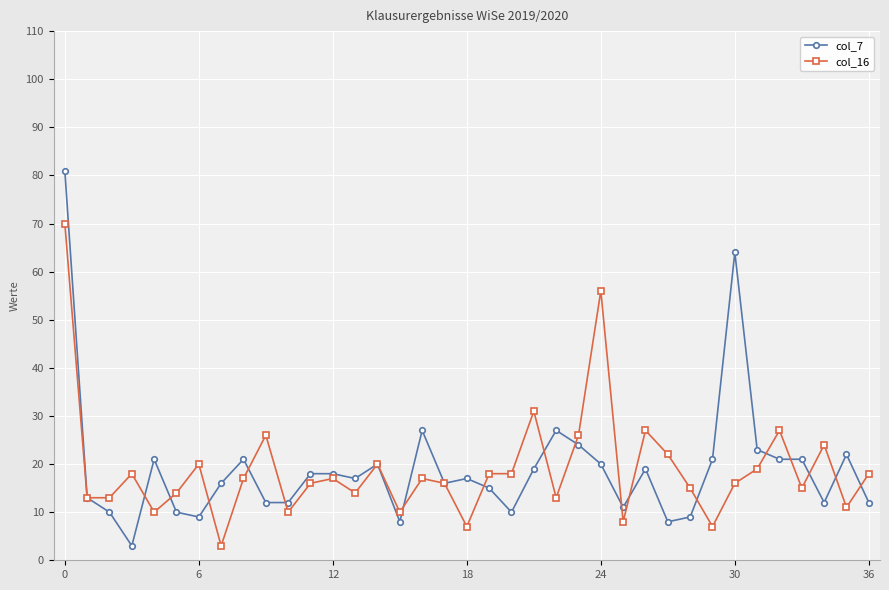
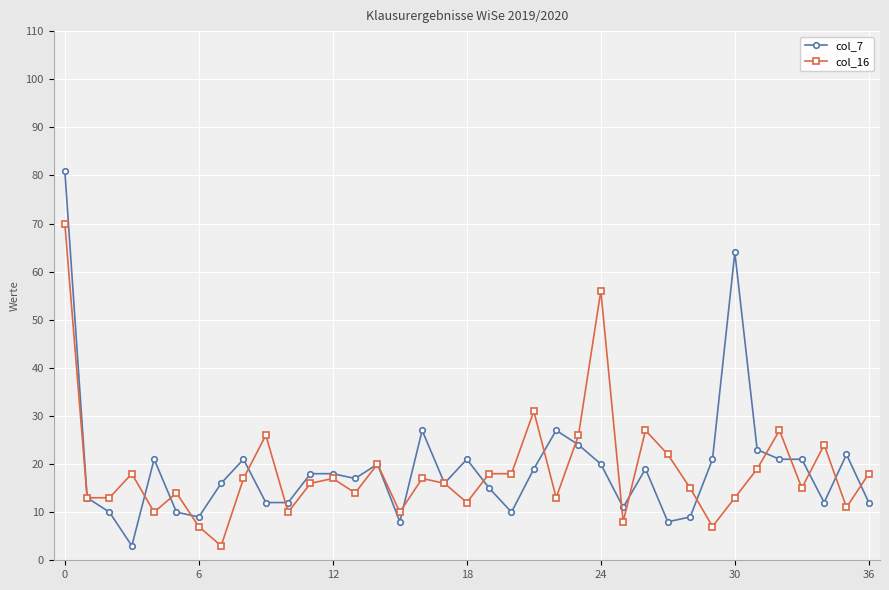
  {
    "col_7": {
      "0": 81,
      "6": 9,
      "12": 18,
-     "18": 17,
+     "18": 21,
      "24": 20,
      "30": 64,
      "36": 12
    },
    "col_16": {
      "0": 70,
-     "6": 20,
+     "6": 7,
      "12": 17,
-     "18": 7,
+     "18": 12,
      "24": 56,
-     "30": 16,
+     "30": 13,
      "36": 18
    }
  }
